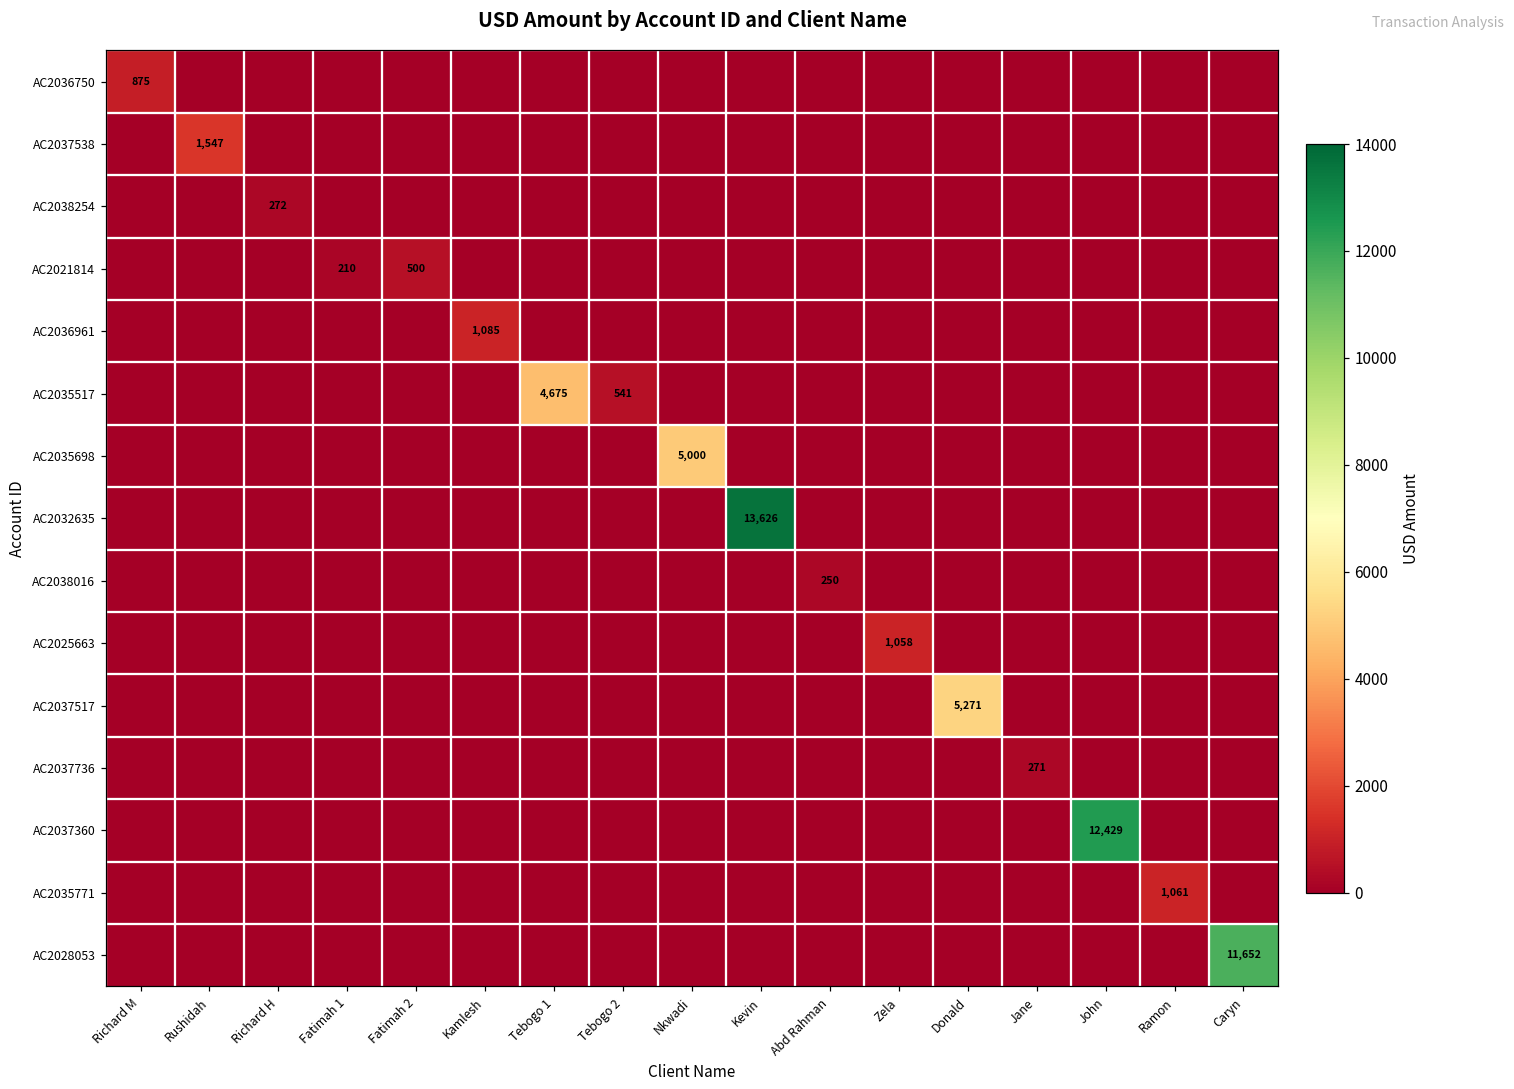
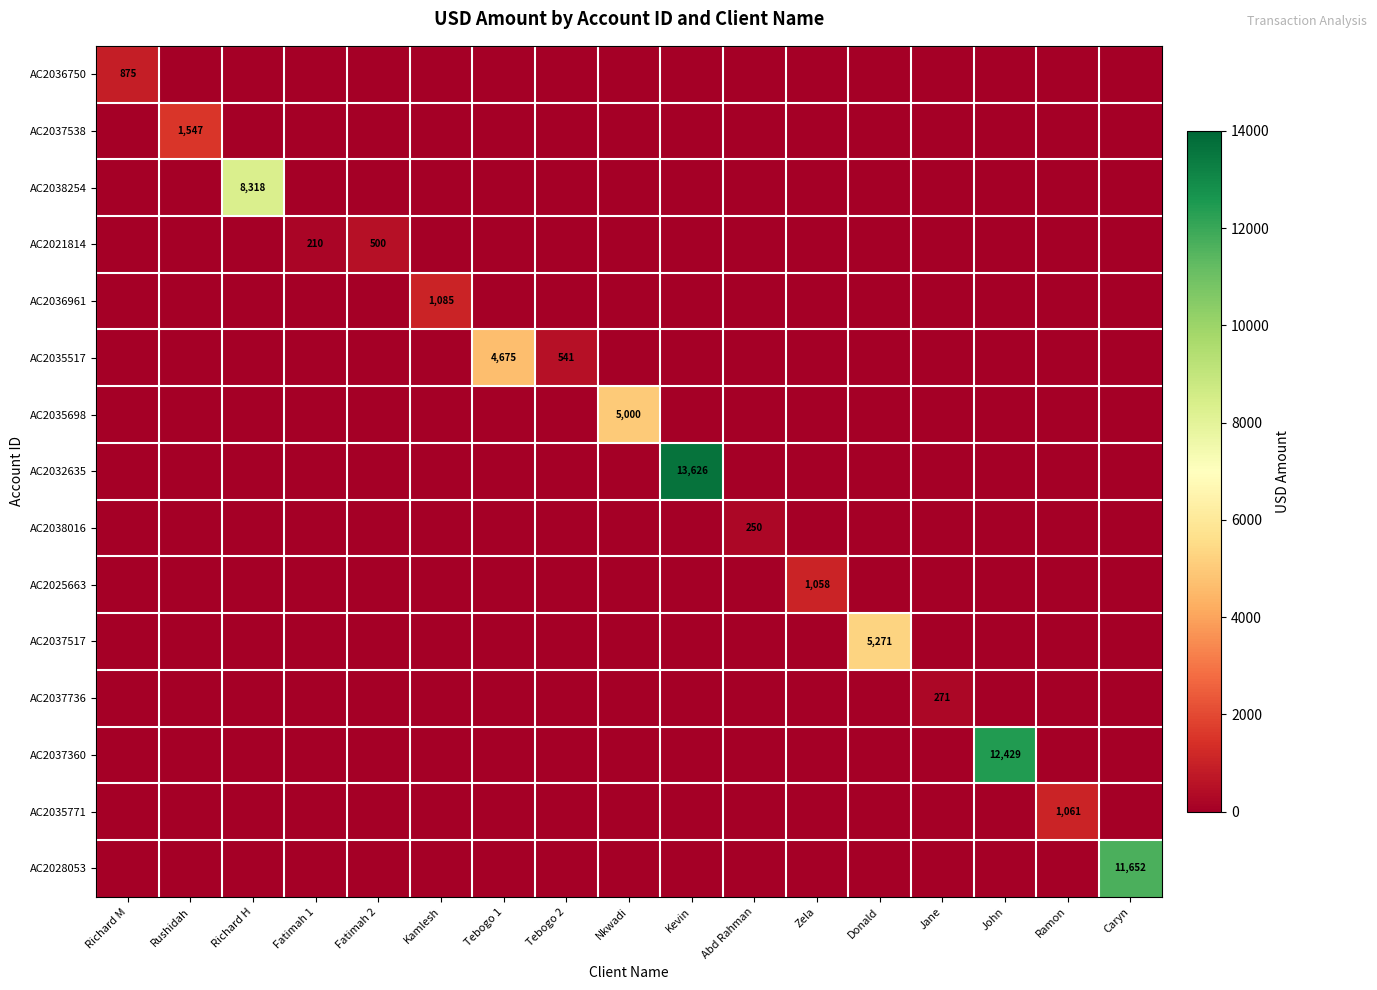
  {
    "AC2036750": {
      "Richard M": "875"
    },
    "AC2037538": {
      "Rushidah": "1,547"
    },
    "AC2038254": {
-     "Richard H": "272"
+     "Richard H": "8,318"
    },
    "AC2021814": {
      "Fatimah 1": "210",
      "Fatimah 2": "500"
    },
    "AC2036961": {
      "Kamlesh": "1,085"
    },
    "AC2035517": {
      "Tebogo 1": "4,675",
      "Tebogo 2": "541"
    },
    "AC2035698": {
      "Nkwadi": "5,000"
    },
    "AC2032635": {
      "Kevin": "13,626"
    },
    "AC2038016": {
      "Abd Rahman": "250"
    },
    "AC2025663": {
      "Zela": "1,058"
    },
    "AC2037517": {
      "Donald": "5,271"
    },
    "AC2037736": {
      "Jane": "271"
    },
    "AC2037360": {
      "John": "12,429"
    },
    "AC2035771": {
      "Ramon": "1,061"
    },
    "AC2028053": {
      "Caryn": "11,652"
    }
  }
